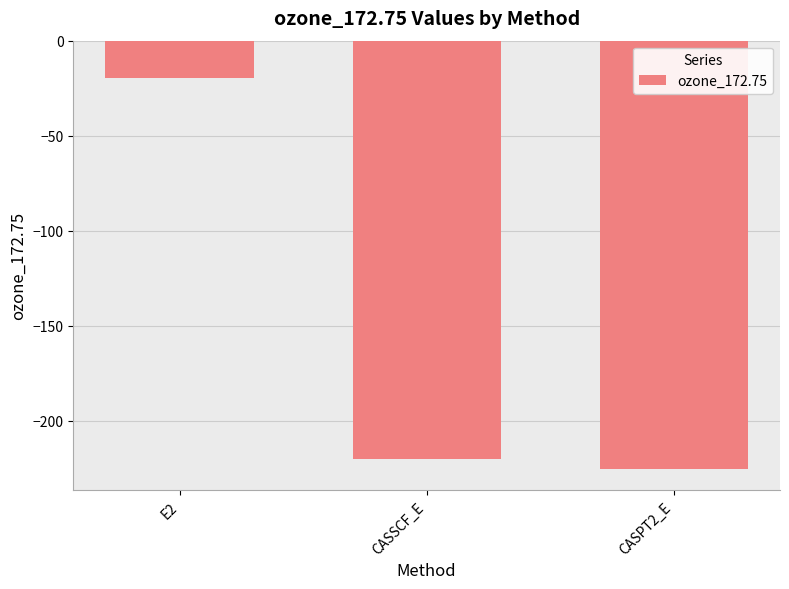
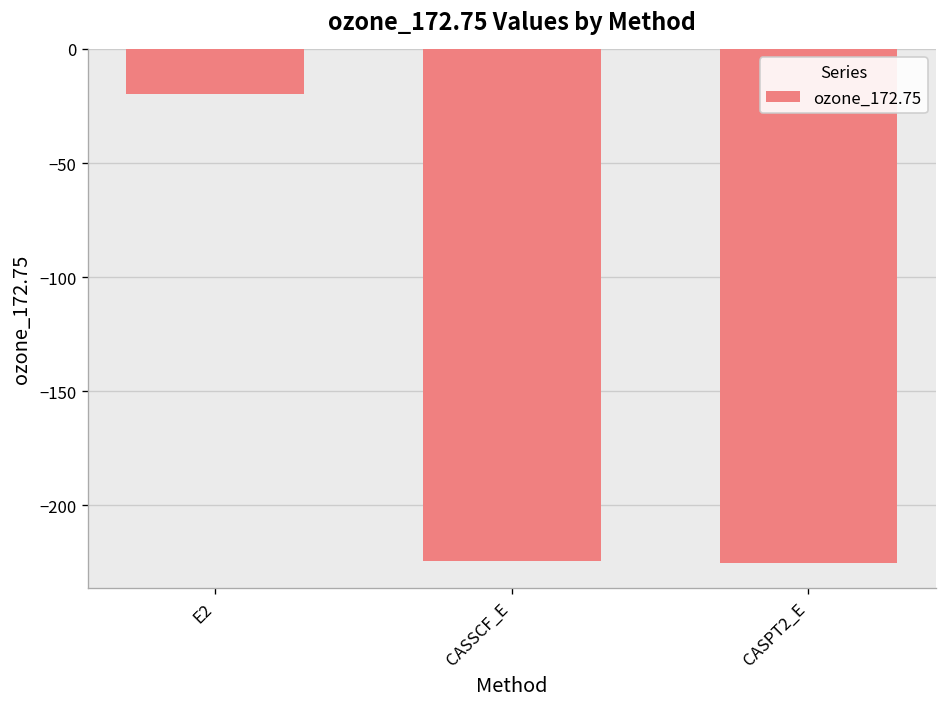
  {
    "E2": -20,
-   "CASSCF_E": -220,
+   "CASSCF_E": -224,
    "CASPT2_E": -225
  }
